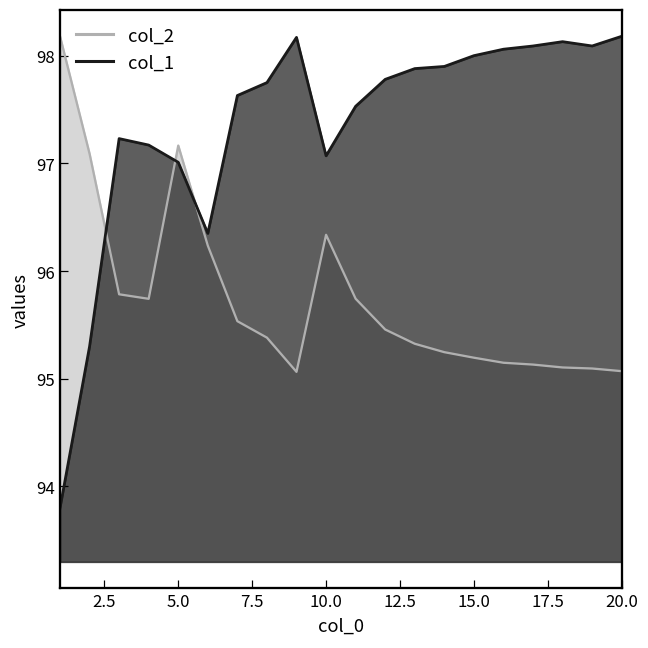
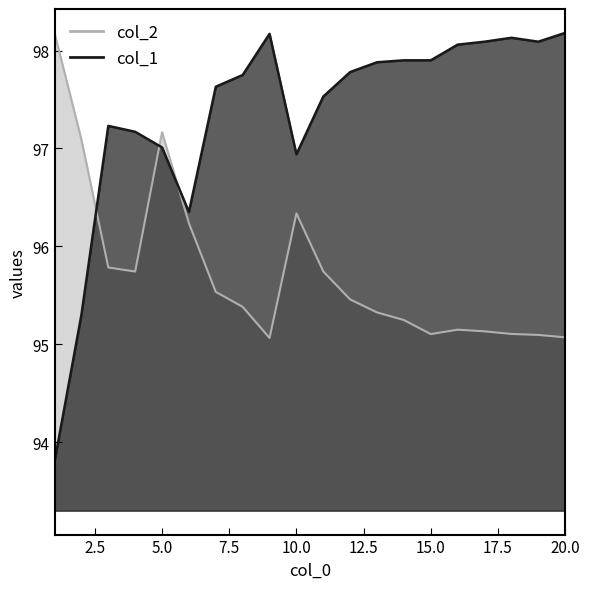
  {
    "col_2": {
      "5.0": 97.2,
      "10.0": 96.3,
-     "15.0": 95.2,
+     "15.0": 95.1,
      "20.0": 95.1
    },
    "col_1": {
      "5.0": 97.0,
-     "10.0": 97.1,
-     "15.0": 98.0,
+     "10.0": 96.9,
+     "15.0": 97.9,
      "20.0": 98.2
    }
  }
